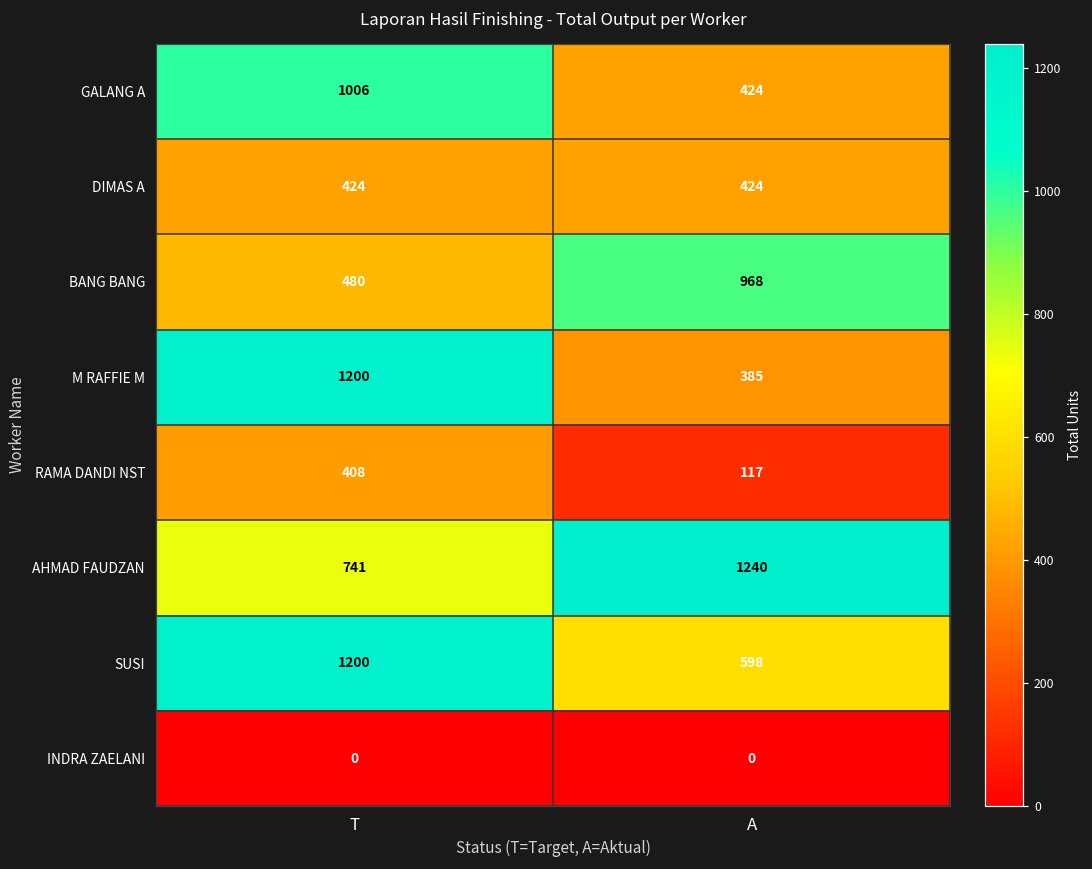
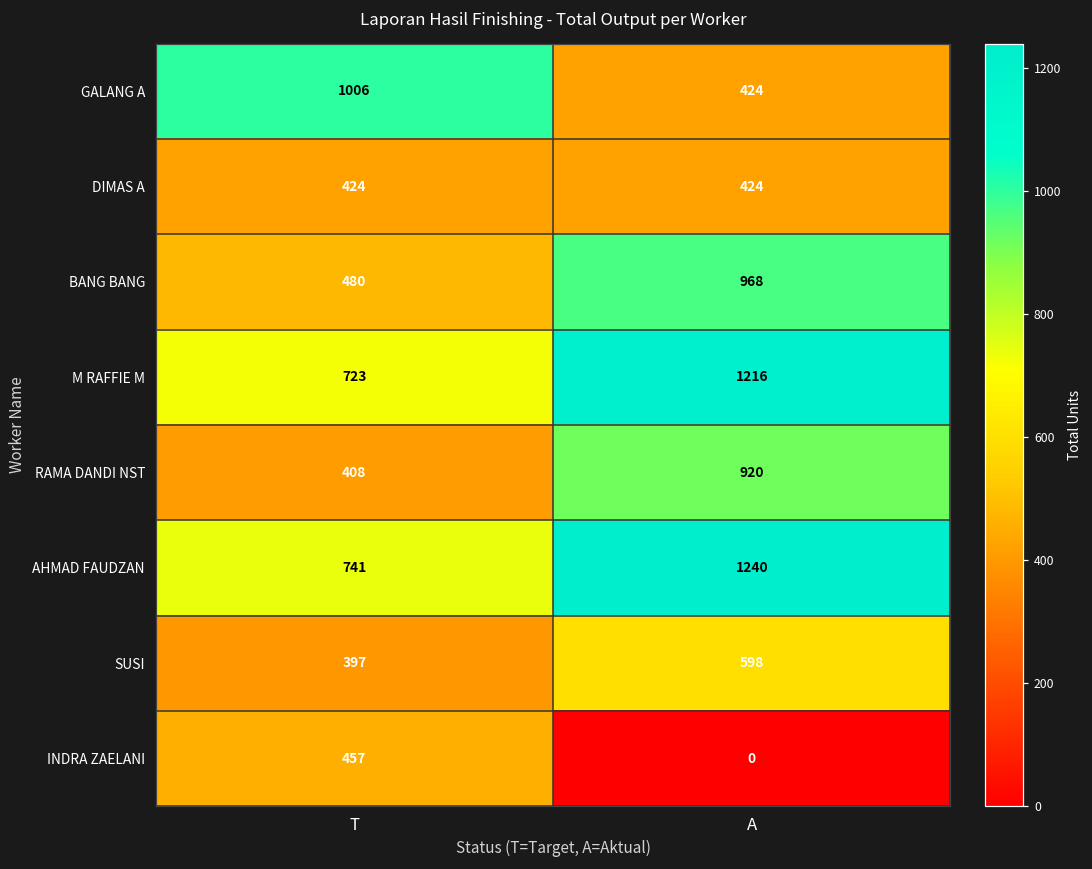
  {
    "GALANG A": {
      "T": 1006,
      "A": 424
    },
    "DIMAS A": {
      "T": 424,
      "A": 424
    },
    "BANG BANG": {
      "T": 480,
      "A": 968
    },
    "M RAFFIE M": {
-     "T": 1200,
-     "A": 385
+     "T": 723,
+     "A": 1216
    },
    "RAMA DANDI NST": {
      "T": 408,
-     "A": 117
+     "A": 920
    },
    "AHMAD FAUDZAN": {
      "T": 741,
      "A": 1240
    },
    "SUSI": {
-     "T": 1200,
+     "T": 397,
      "A": 598
    },
    "INDRA ZAELANI": {
-     "T": 0,
+     "T": 457,
      "A": 0
    }
  }
